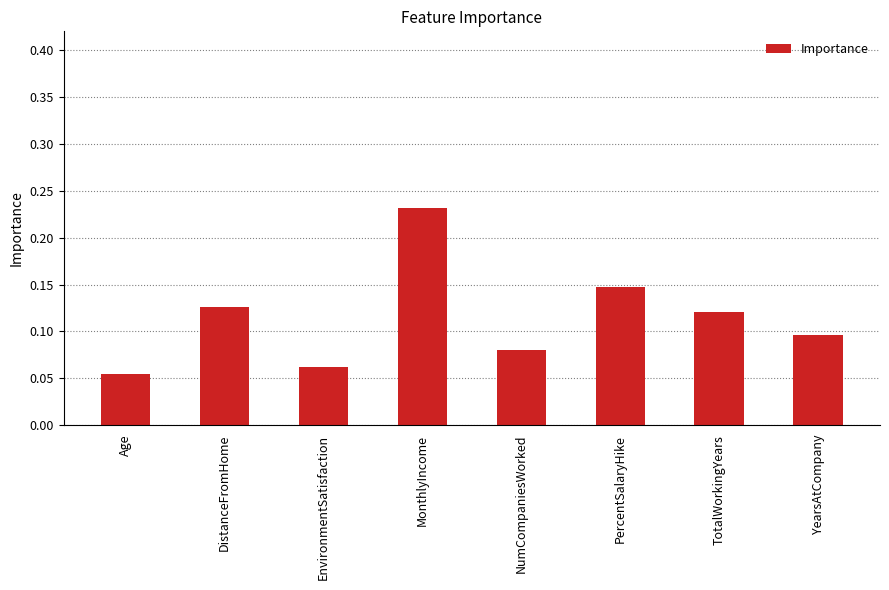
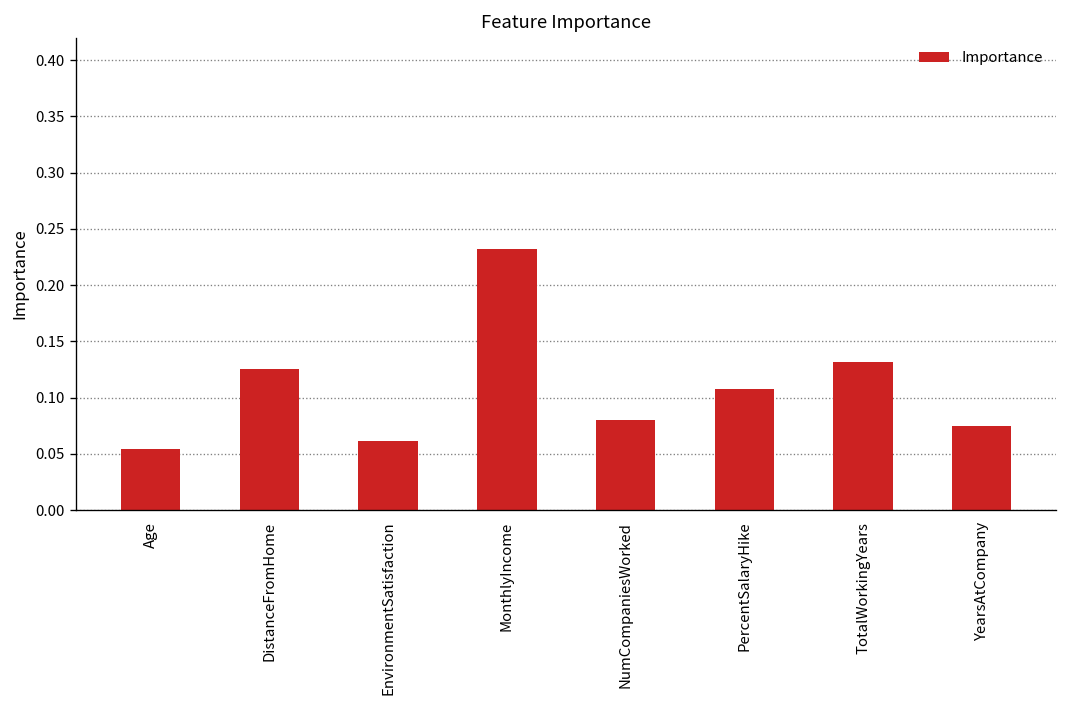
  {
    "Age": 0.05,
    "DistanceFromHome": 0.13,
    "EnvironmentSatisfaction": 0.06,
    "MonthlyIncome": 0.23,
    "NumCompaniesWorked": 0.08,
-   "PercentSalaryHike": 0.15,
-   "TotalWorkingYears": 0.12,
-   "YearsAtCompany": 0.10
+   "PercentSalaryHike": 0.11,
+   "TotalWorkingYears": 0.13,
+   "YearsAtCompany": 0.08
  }
